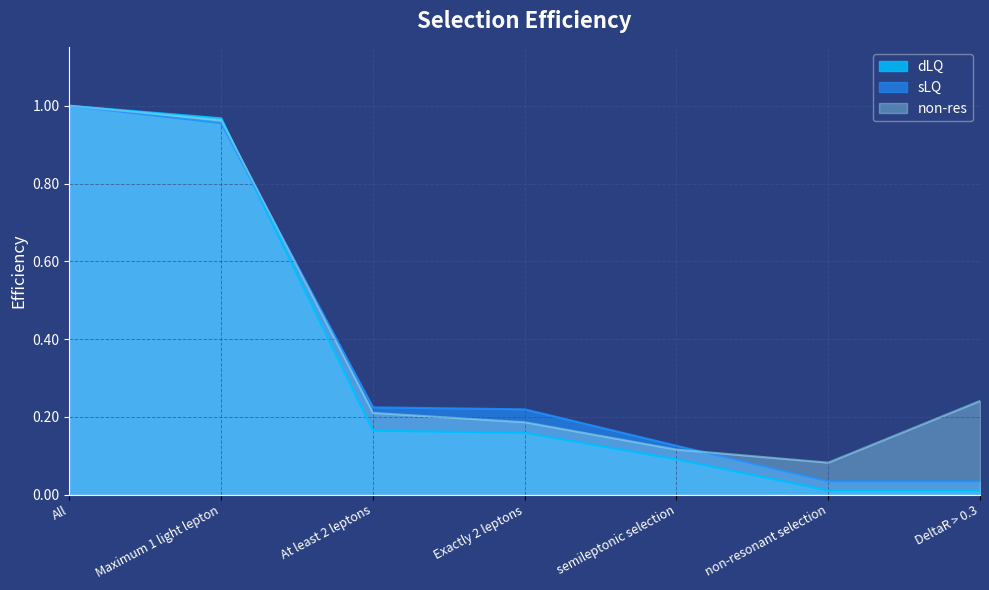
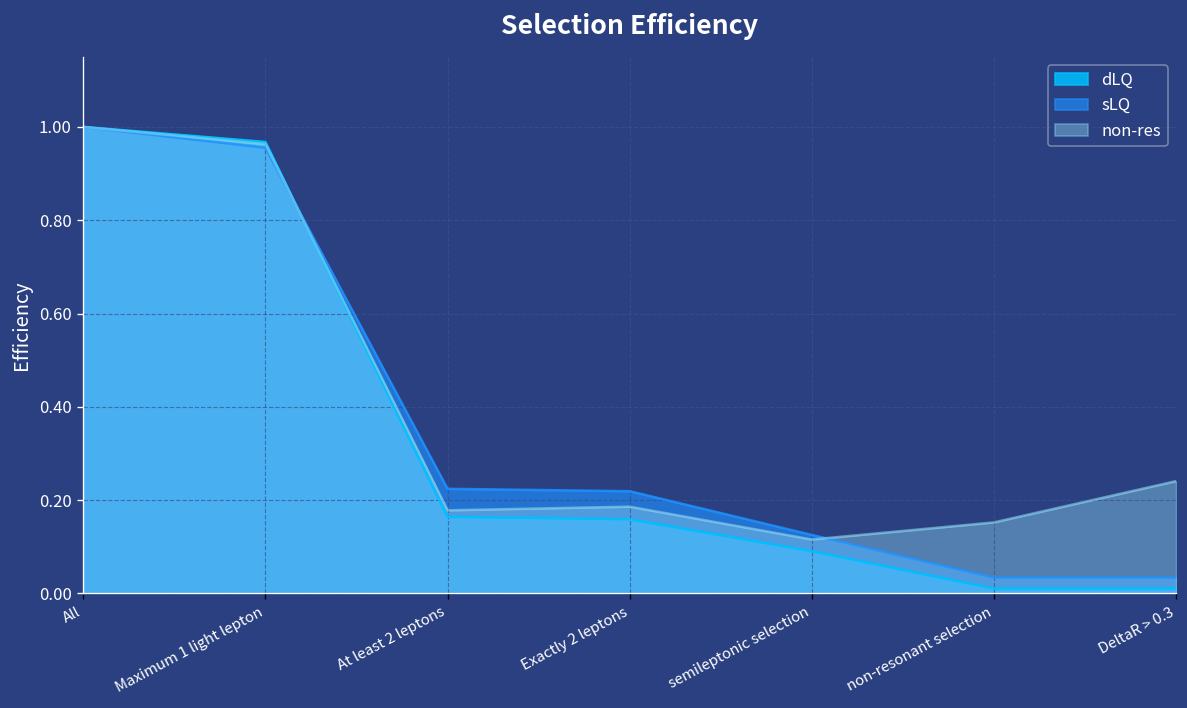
  {
    "non-res": {
-     "At least 2 leptons": 0.21,
+     "At least 2 leptons": 0.18,
      "Exactly 2 leptons": 0.19,
      "semileptonic selection": 0.12,
-     "non-resonant selection": 0.08,
+     "non-resonant selection": 0.15,
      "DeltaR > 0.3": 0.24
    }
  }
